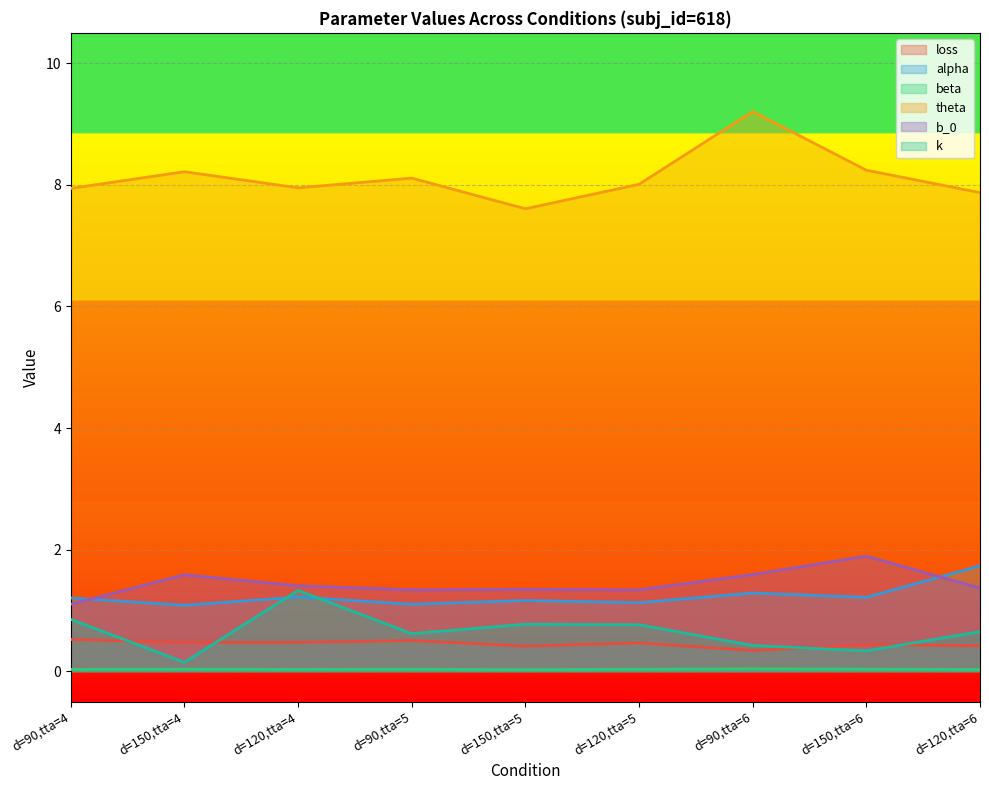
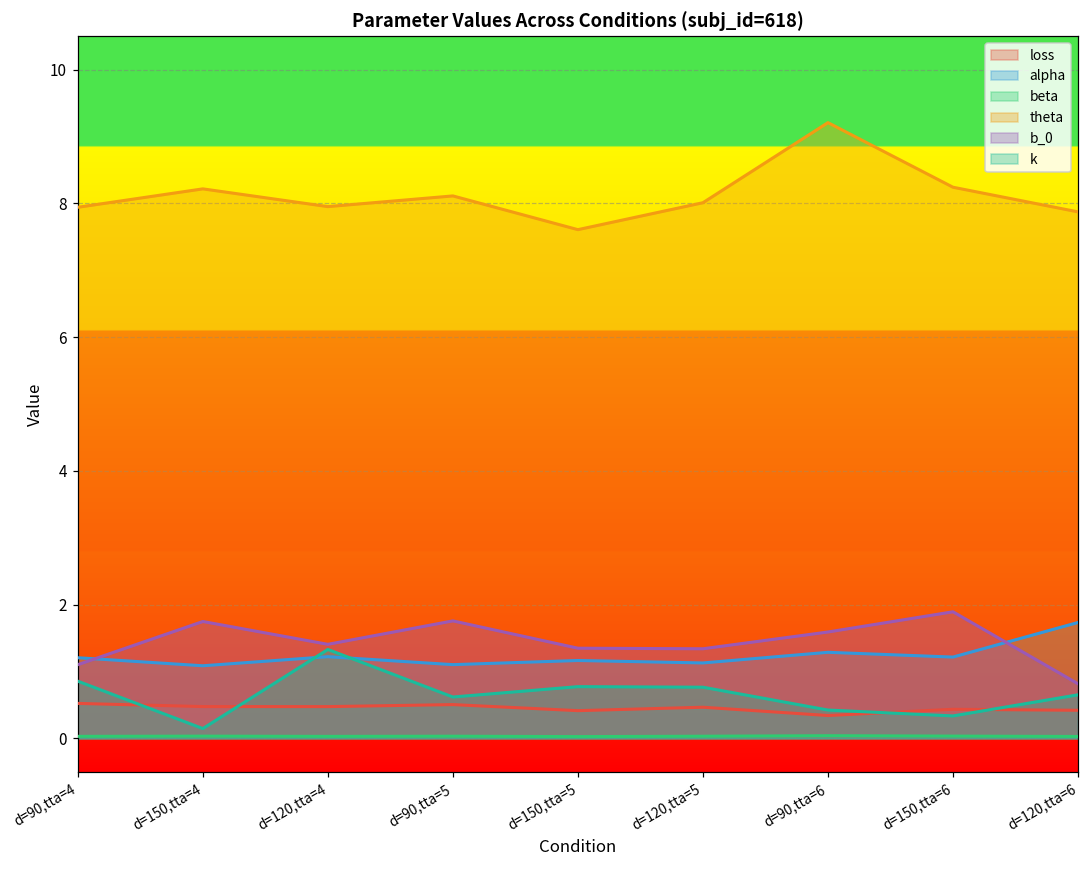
  {
    "b_0": {
      "d=90,tta=4": 1.1,
-     "d=150,tta=4": 1.6,
+     "d=150,tta=4": 1.7,
      "d=120,tta=4": 1.4,
-     "d=90,tta=5": 1.3,
+     "d=90,tta=5": 1.8,
      "d=150,tta=5": 1.3,
      "d=120,tta=5": 1.3,
      "d=90,tta=6": 1.6,
      "d=150,tta=6": 1.9,
-     "d=120,tta=6": 1.4
+     "d=120,tta=6": 0.8
    }
  }
